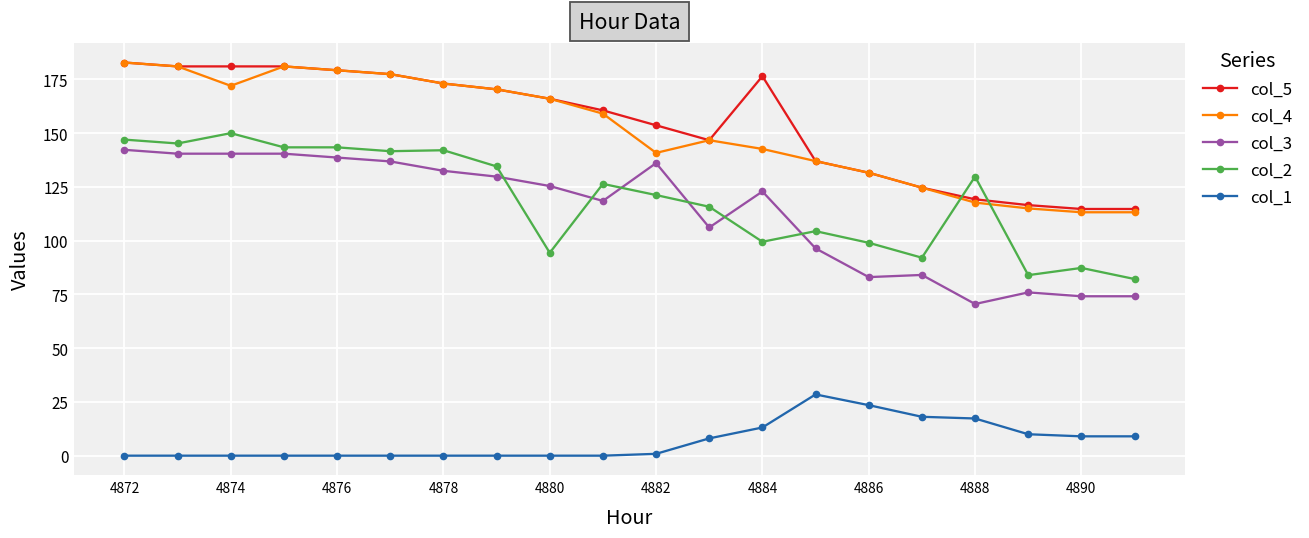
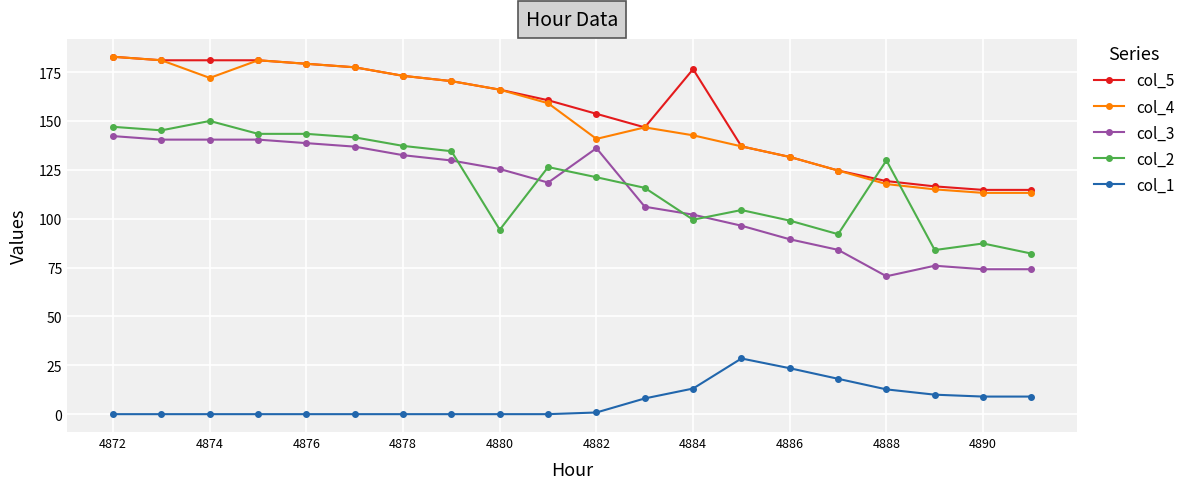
  {
    "col_5": {
      "4874": 181,
      "4882": 154,
      "4884": 177,
      "4888": 119,
      "4890": 115
    },
    "col_4": {
      "4874": 172,
      "4882": 141,
      "4884": 143,
      "4888": 118,
      "4890": 113
    },
    "col_3": {
      "4872": 142,
      "4874": 140,
      "4876": 139,
      "4878": 132,
      "4880": 125,
      "4882": 136,
-     "4884": 123,
-     "4886": 83,
+     "4884": 102,
+     "4886": 89,
      "4888": 71,
      "4890": 74
    },
    "col_2": {
      "4872": 147,
      "4874": 150,
      "4876": 143,
-     "4878": 142,
+     "4878": 137,
      "4880": 94,
      "4882": 121,
      "4884": 99,
      "4886": 99,
      "4888": 130,
      "4890": 87
    },
    "col_1": {
      "4872": 0,
      "4874": 0,
      "4876": 0,
      "4878": 0,
      "4880": 0,
      "4882": 1,
      "4884": 13,
      "4886": 23,
-     "4888": 17,
+     "4888": 13,
      "4890": 9
    }
  }
